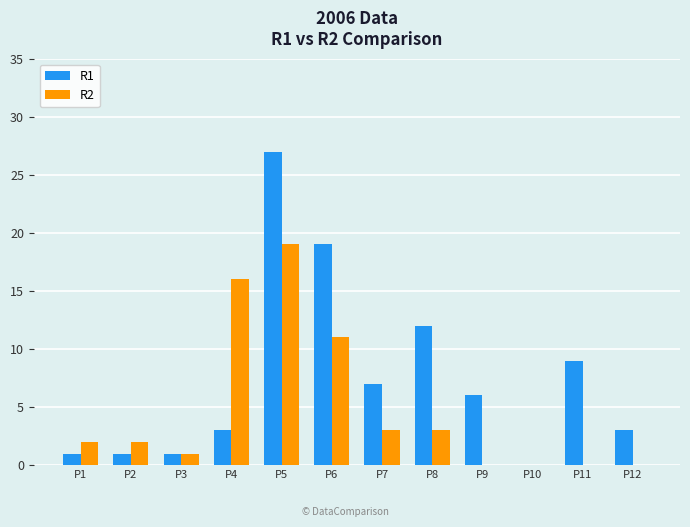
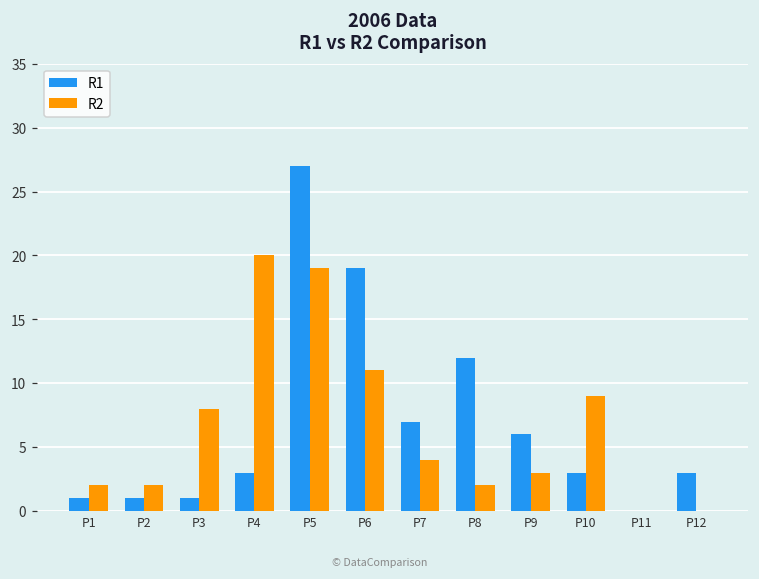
  {
    "R1": {
      "P1": 1,
      "P2": 1,
      "P3": 1,
      "P4": 3,
      "P5": 27,
      "P6": 19,
      "P7": 7,
      "P8": 12,
      "P9": 6,
-     "P10": 0,
-     "P11": 9,
+     "P10": 3,
+     "P11": 0,
      "P12": 3
    },
    "R2": {
      "P1": 2,
      "P2": 2,
-     "P3": 1,
-     "P4": 16,
+     "P3": 8,
+     "P4": 20,
      "P5": 19,
      "P6": 11,
-     "P7": 3,
-     "P8": 3,
-     "P9": 0,
-     "P10": 0,
+     "P7": 4,
+     "P8": 2,
+     "P9": 3,
+     "P10": 9,
      "P11": 0,
      "P12": 0
    }
  }
